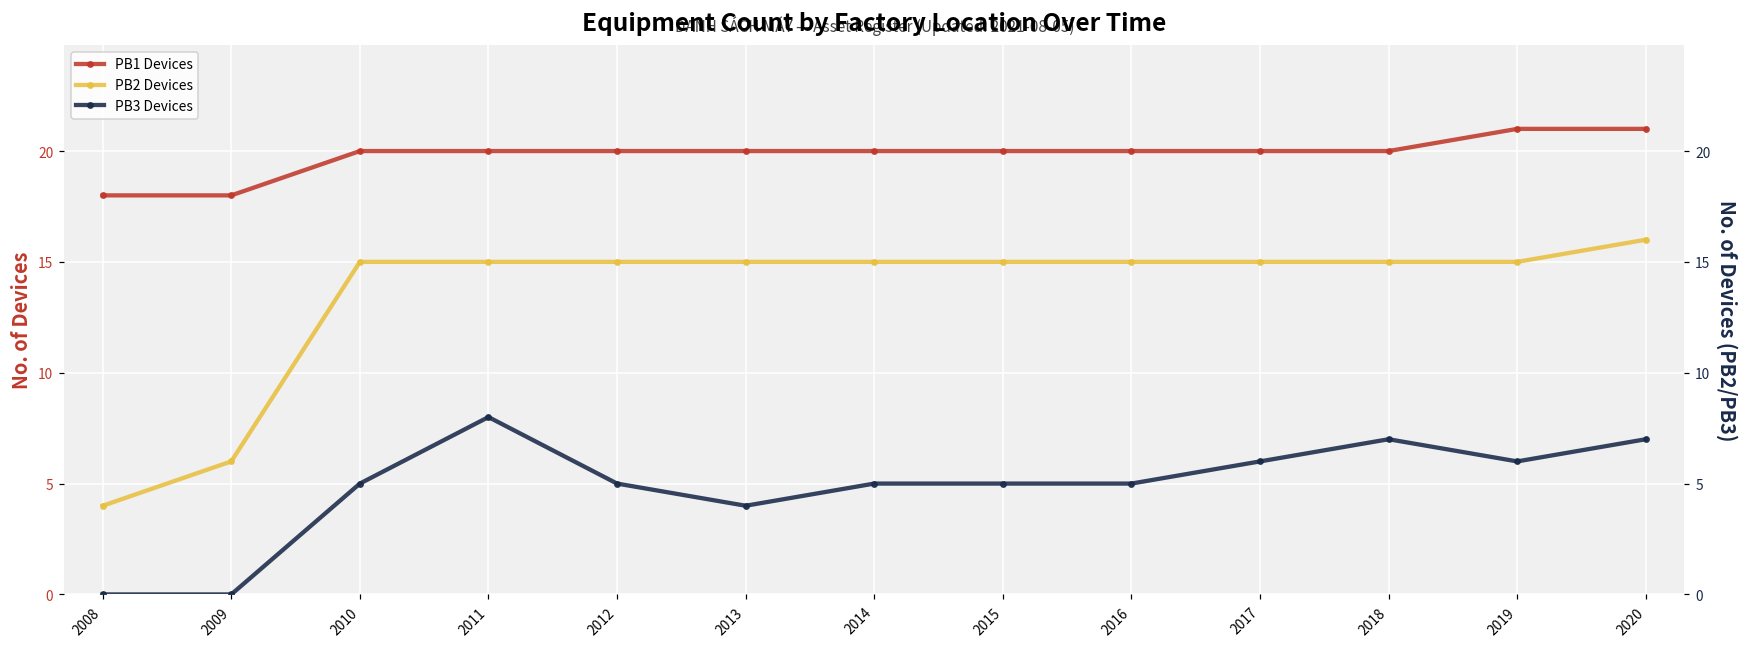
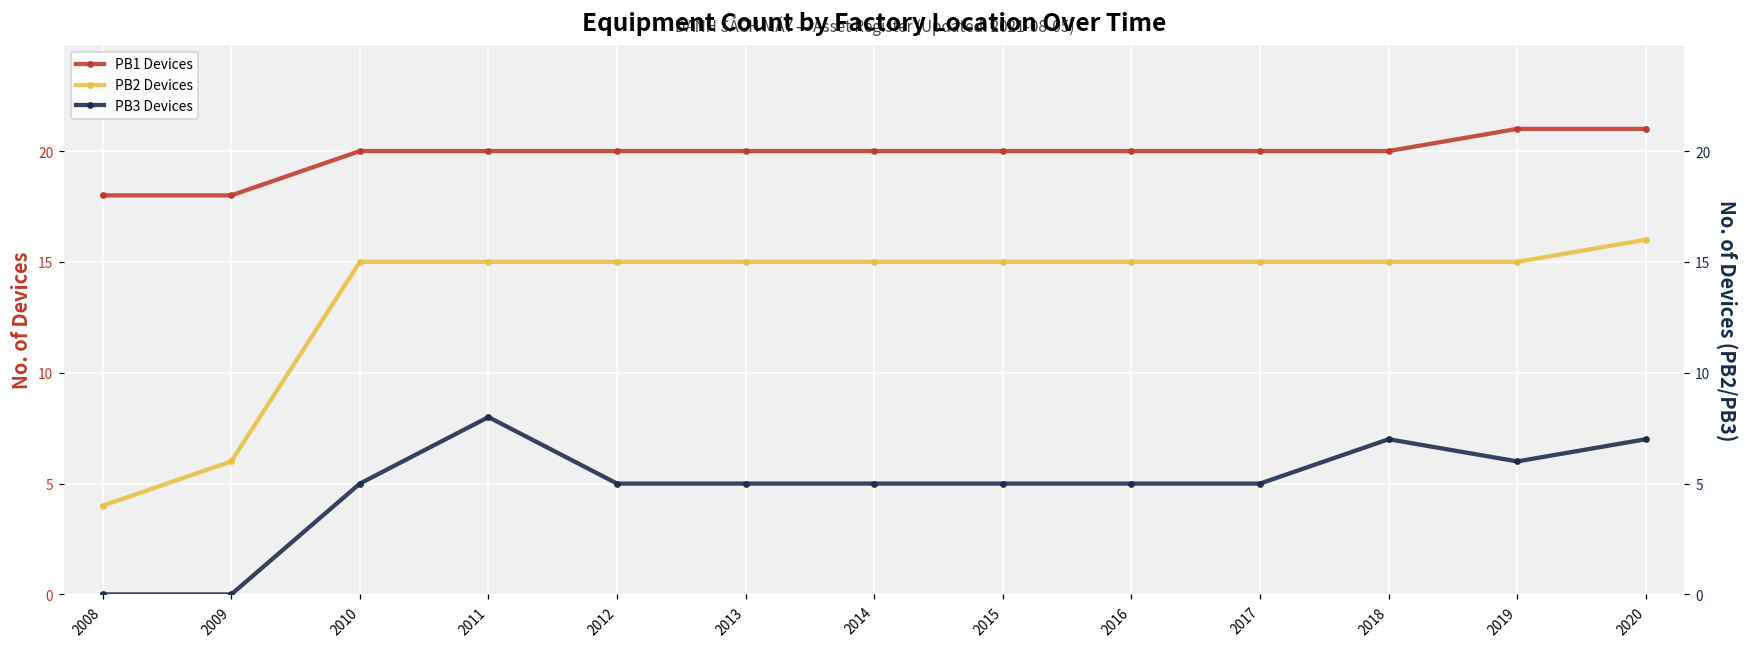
  {
    "PB1 Devices": {
      "2008": 18,
      "2009": 18,
      "2010": 20,
      "2011": 20,
      "2012": 20,
      "2013": 20,
      "2014": 20,
      "2015": 20,
      "2016": 20,
      "2017": 20,
      "2018": 20,
      "2019": 21,
      "2020": 21
    },
    "PB2 Devices": {
      "2008": 4,
      "2009": 6,
      "2010": 15,
      "2011": 15,
      "2012": 15,
      "2013": 15,
      "2014": 15,
      "2015": 15,
      "2016": 15,
      "2017": 15,
      "2018": 15,
      "2019": 15,
      "2020": 16
    },
    "PB3 Devices": {
      "2008": 0,
      "2009": 0,
      "2010": 5,
      "2011": 8,
      "2012": 5,
-     "2013": 4,
+     "2013": 5,
      "2014": 5,
      "2015": 5,
      "2016": 5,
-     "2017": 6,
+     "2017": 5,
      "2018": 7,
      "2019": 6,
      "2020": 7
    }
  }
